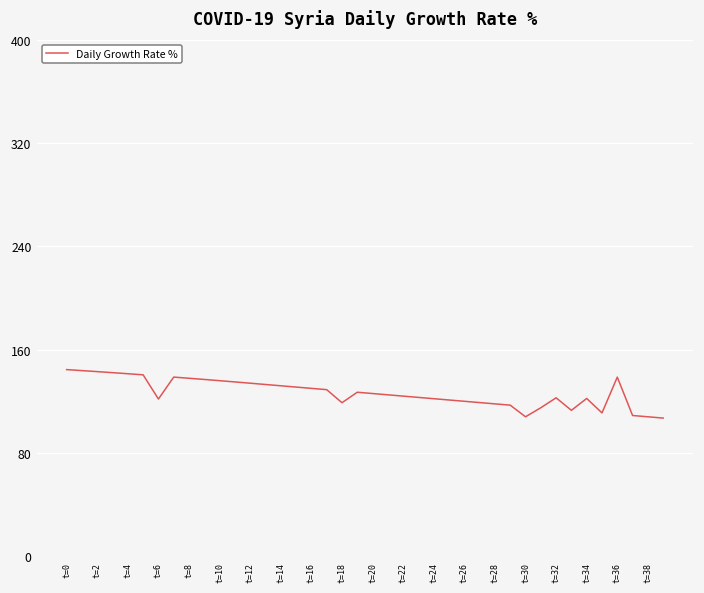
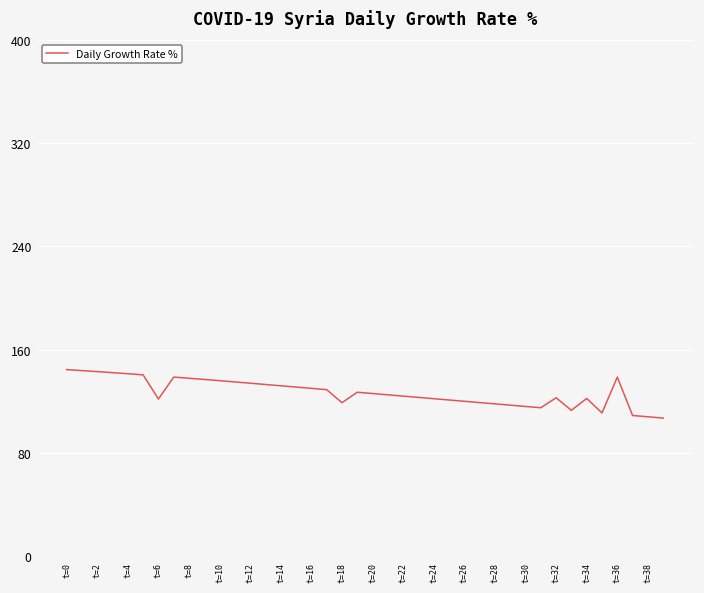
  {
    "t=0": 145,
    "t=2": 143,
    "t=4": 141,
    "t=6": 122,
    "t=8": 138,
    "t=10": 136,
    "t=12": 134,
    "t=14": 132,
    "t=16": 130,
    "t=18": 119,
    "t=20": 126,
    "t=22": 124,
    "t=24": 122,
    "t=26": 120,
    "t=28": 118,
-   "t=30": 108,
+   "t=30": 116,
    "t=32": 123,
    "t=34": 122,
    "t=36": 139,
    "t=38": 108
  }
